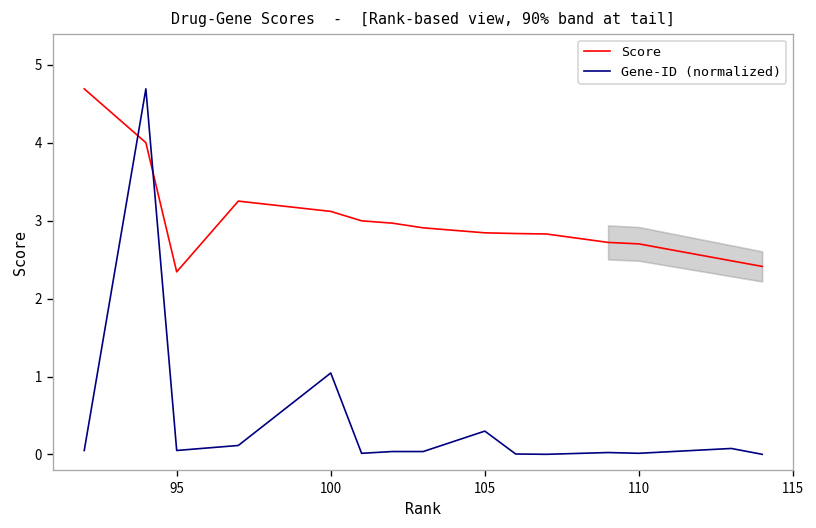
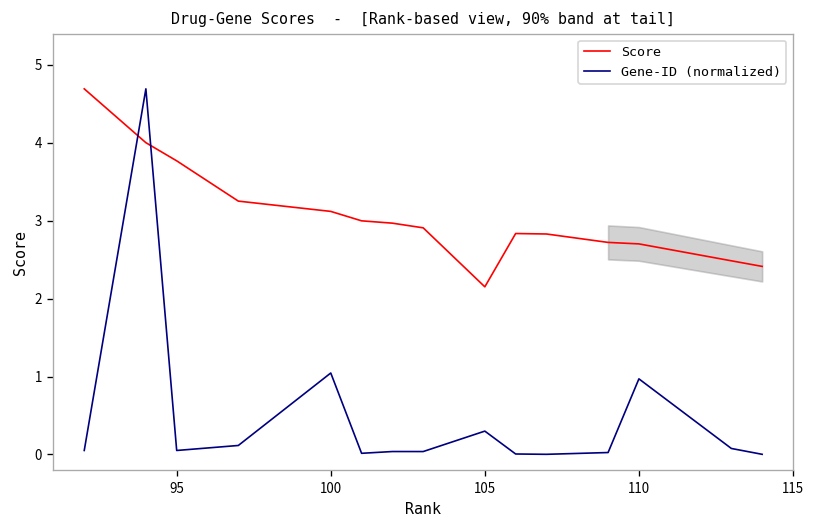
  {
    "Score": {
-     "95": 2.3,
+     "95": 3.8,
      "100": 3.1,
-     "105": 2.8,
+     "105": 2.2,
      "110": 2.7
    },
    "Gene-ID (normalized)": {
      "95": 0.1,
      "100": 1.0,
      "105": 0.3,
-     "110": 0.0
+     "110": 1.0
    }
  }
